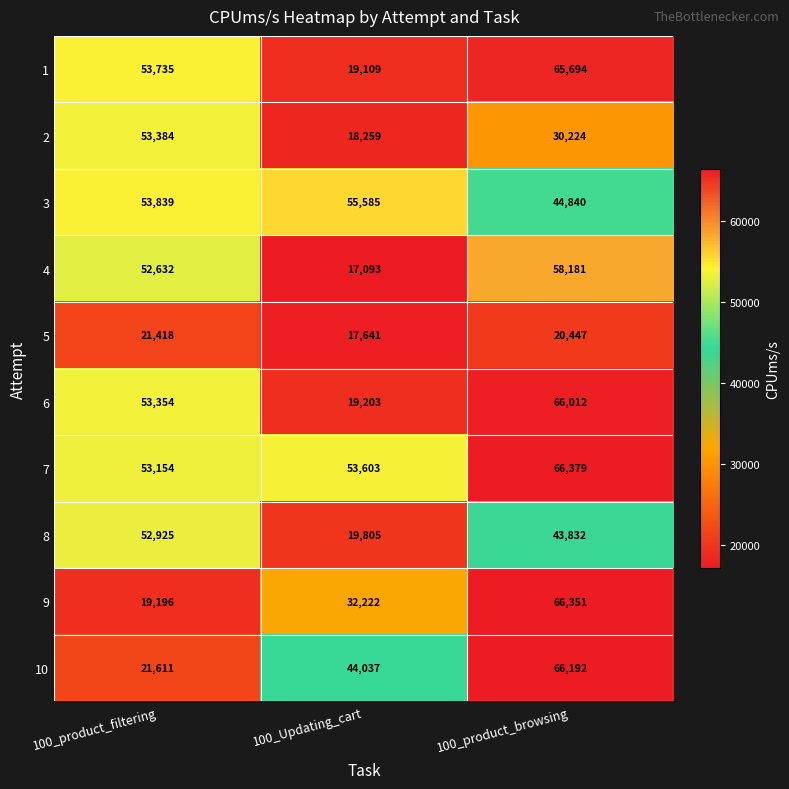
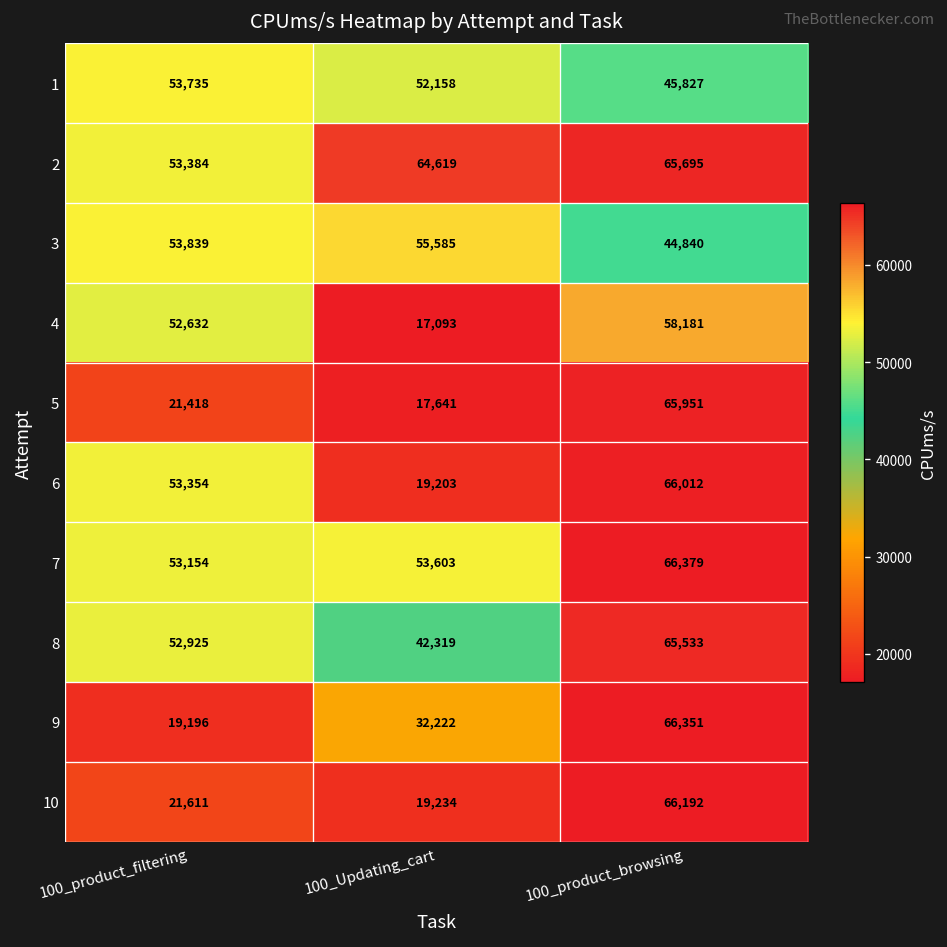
  {
    "1": {
      "100_product_filtering": "53,735",
-     "100_Updating_cart": "19,109",
-     "100_product_browsing": "65,694"
+     "100_Updating_cart": "52,158",
+     "100_product_browsing": "45,827"
    },
    "2": {
      "100_product_filtering": "53,384",
-     "100_Updating_cart": "18,259",
-     "100_product_browsing": "30,224"
+     "100_Updating_cart": "64,619",
+     "100_product_browsing": "65,695"
    },
    "3": {
      "100_product_filtering": "53,839",
      "100_Updating_cart": "55,585",
      "100_product_browsing": "44,840"
    },
    "4": {
      "100_product_filtering": "52,632",
      "100_Updating_cart": "17,093",
      "100_product_browsing": "58,181"
    },
    "5": {
      "100_product_filtering": "21,418",
      "100_Updating_cart": "17,641",
-     "100_product_browsing": "20,447"
+     "100_product_browsing": "65,951"
    },
    "6": {
      "100_product_filtering": "53,354",
      "100_Updating_cart": "19,203",
      "100_product_browsing": "66,012"
    },
    "7": {
      "100_product_filtering": "53,154",
      "100_Updating_cart": "53,603",
      "100_product_browsing": "66,379"
    },
    "8": {
      "100_product_filtering": "52,925",
-     "100_Updating_cart": "19,805",
-     "100_product_browsing": "43,832"
+     "100_Updating_cart": "42,319",
+     "100_product_browsing": "65,533"
    },
    "9": {
      "100_product_filtering": "19,196",
      "100_Updating_cart": "32,222",
      "100_product_browsing": "66,351"
    },
    "10": {
      "100_product_filtering": "21,611",
-     "100_Updating_cart": "44,037",
+     "100_Updating_cart": "19,234",
      "100_product_browsing": "66,192"
    }
  }
